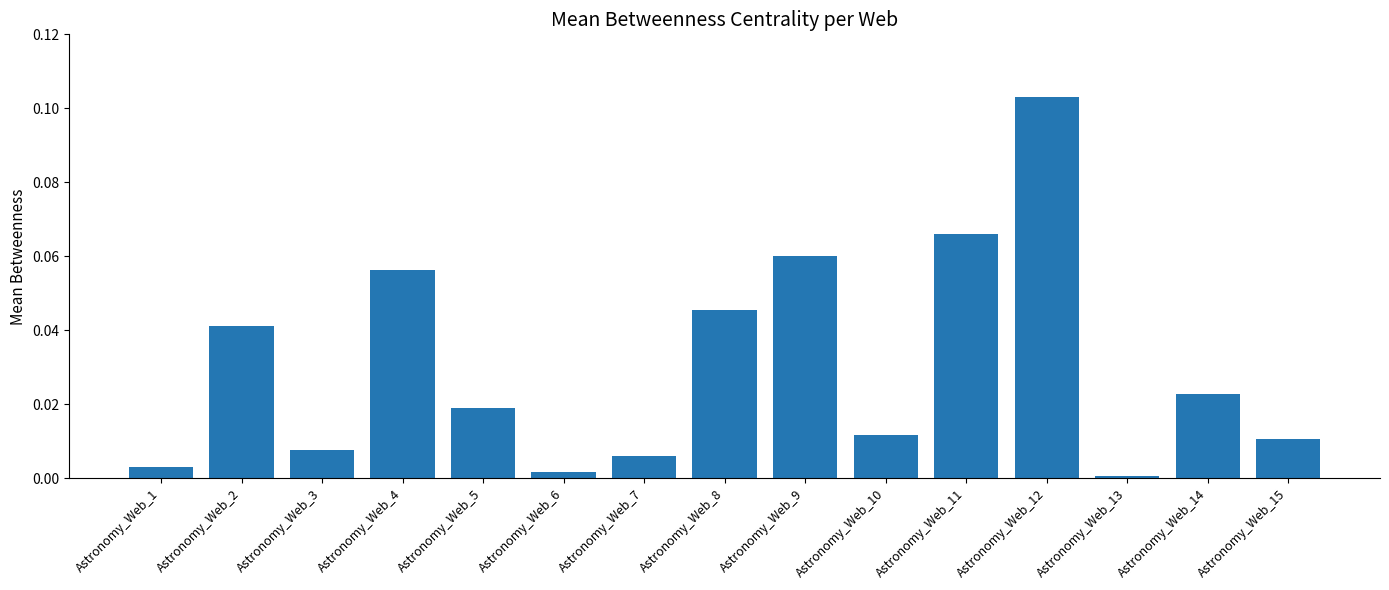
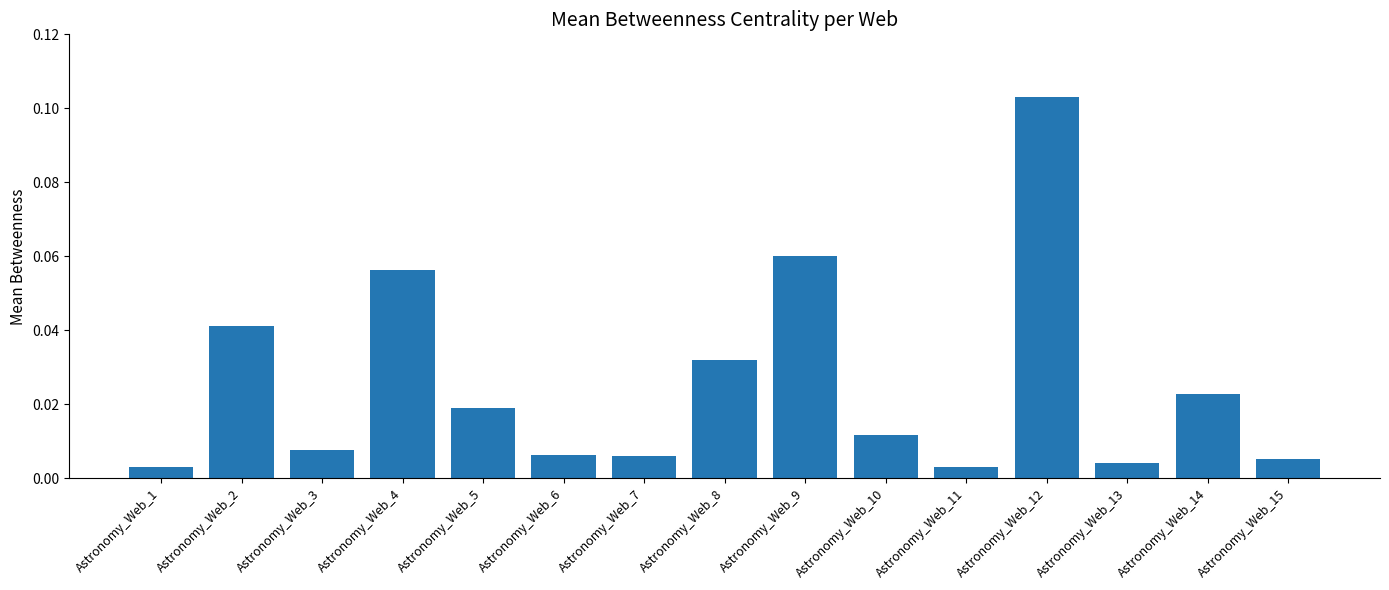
  {
    "Astronomy_Web_1": 0.003,
    "Astronomy_Web_2": 0.041,
    "Astronomy_Web_3": 0.008,
    "Astronomy_Web_4": 0.056,
    "Astronomy_Web_5": 0.019,
-   "Astronomy_Web_6": 0.002,
+   "Astronomy_Web_6": 0.006,
    "Astronomy_Web_7": 0.006,
-   "Astronomy_Web_8": 0.045,
+   "Astronomy_Web_8": 0.032,
    "Astronomy_Web_9": 0.060,
    "Astronomy_Web_10": 0.012,
-   "Astronomy_Web_11": 0.066,
+   "Astronomy_Web_11": 0.003,
    "Astronomy_Web_12": 0.103,
-   "Astronomy_Web_13": 0.001,
+   "Astronomy_Web_13": 0.004,
    "Astronomy_Web_14": 0.023,
-   "Astronomy_Web_15": 0.011
+   "Astronomy_Web_15": 0.005
  }
